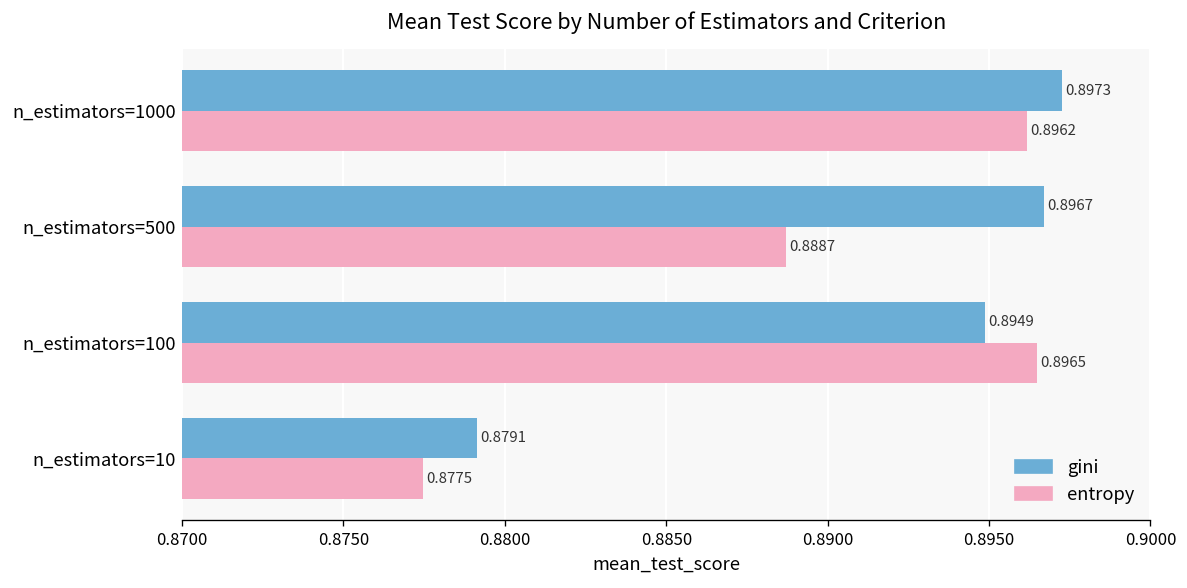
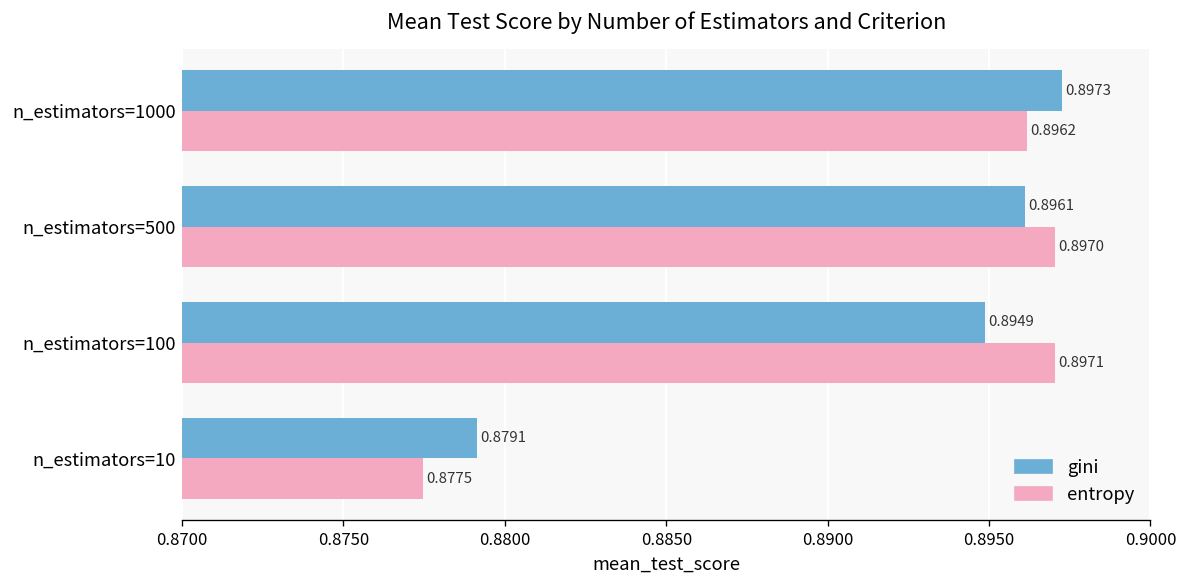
  {
    "gini": {
      "n_estimators=1000": 0.8973,
-     "n_estimators=500": 0.8967,
+     "n_estimators=500": 0.8961,
      "n_estimators=100": 0.8949,
      "n_estimators=10": 0.8791
    },
    "entropy": {
      "n_estimators=1000": 0.8962,
-     "n_estimators=500": 0.8887,
-     "n_estimators=100": 0.8965,
+     "n_estimators=500": 0.8970,
+     "n_estimators=100": 0.8971,
      "n_estimators=10": 0.8775
    }
  }
